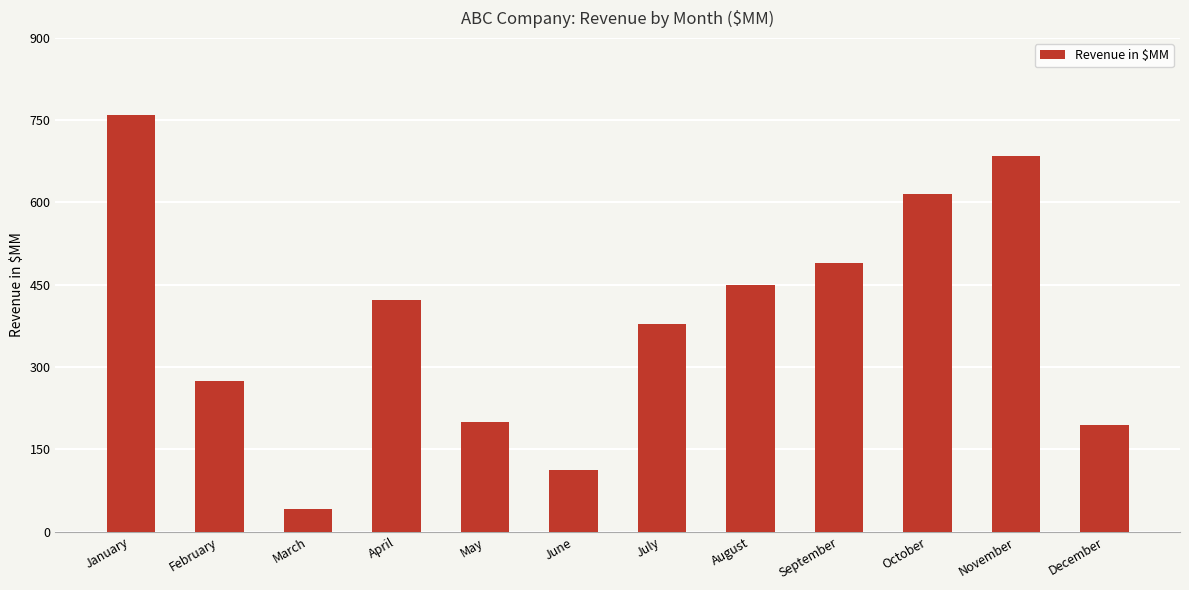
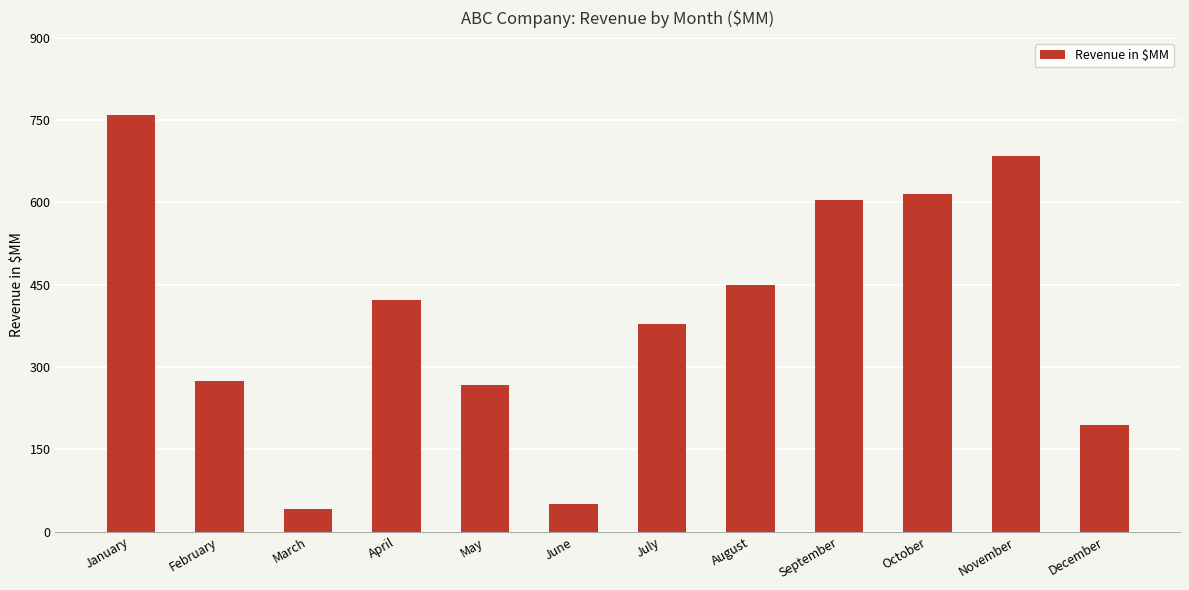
  {
    "January": 760,
    "February": 280,
    "March": 40,
    "April": 420,
-   "May": 200,
-   "June": 110,
+   "May": 270,
+   "June": 50,
    "July": 380,
    "August": 450,
-   "September": 490,
+   "September": 610,
    "October": 620,
    "November": 690,
    "December": 200
  }
